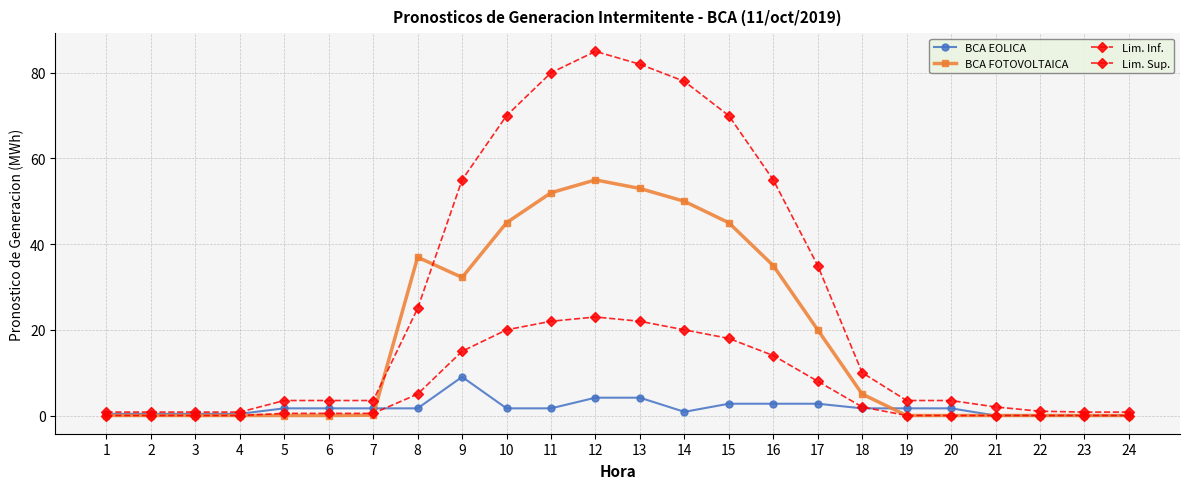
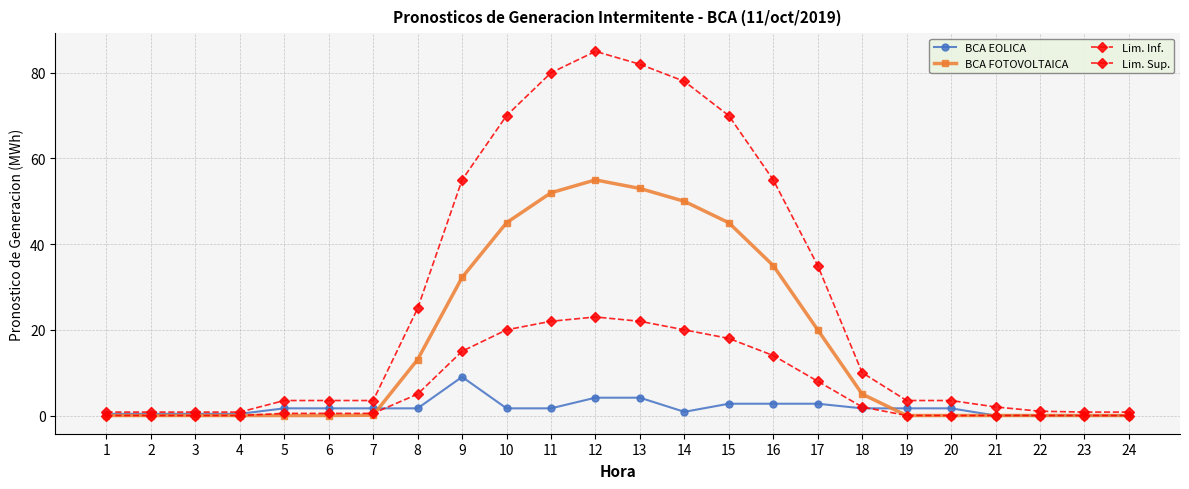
  {
    "BCA EOLICA": {
      "5": 2,
      "6": 2,
      "7": 2,
      "8": 2,
      "9": 9,
      "10": 2,
      "11": 2,
      "12": 4,
      "13": 4,
      "14": 1,
      "15": 3,
      "16": 3,
      "17": 3,
      "19": 2,
      "20": 2
    },
    "BCA FOTOVOLTAICA": {
-     "8": 37,
+     "8": 13,
      "9": 32,
      "10": 45,
      "11": 52,
      "12": 55,
      "13": 53,
      "14": 50,
      "15": 45,
      "16": 35,
      "17": 20,
      "18": 5
    }
  }
